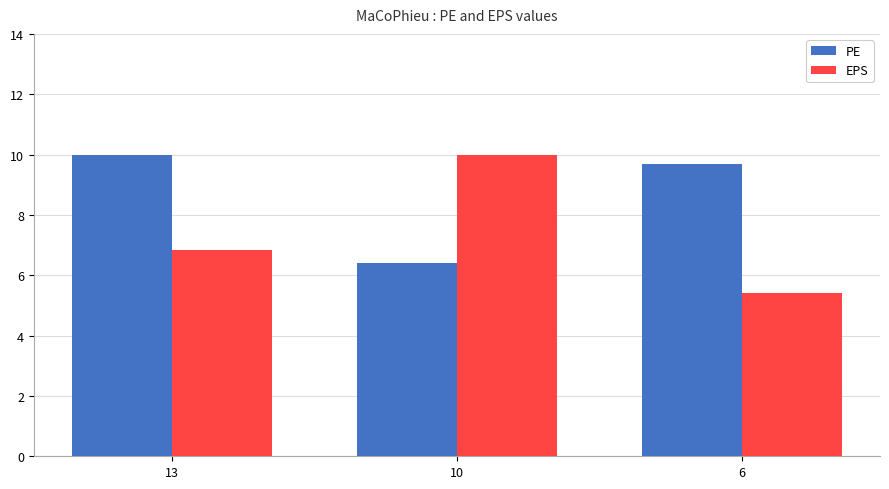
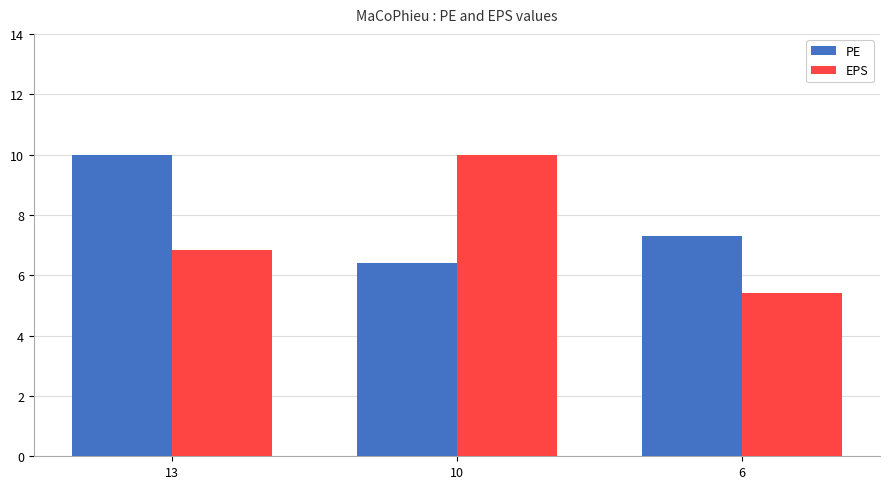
  {
    "PE": {
      "13": 10.0,
      "10": 6.4,
-     "6": 9.7
+     "6": 7.3
    },
    "EPS": {
      "13": 6.8,
      "10": 10.0,
      "6": 5.4
    }
  }
